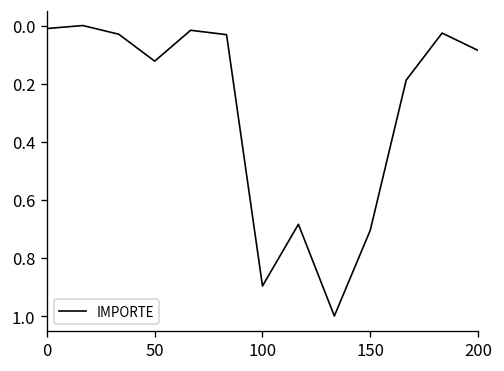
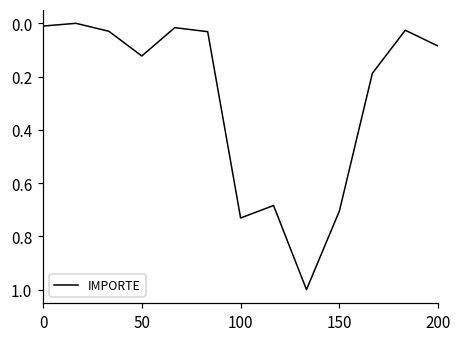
  {
    "0": 0.01,
    "50": 0.12,
-   "100": 0.90,
+   "100": 0.73,
    "150": 0.70,
    "200": 0.09
  }
